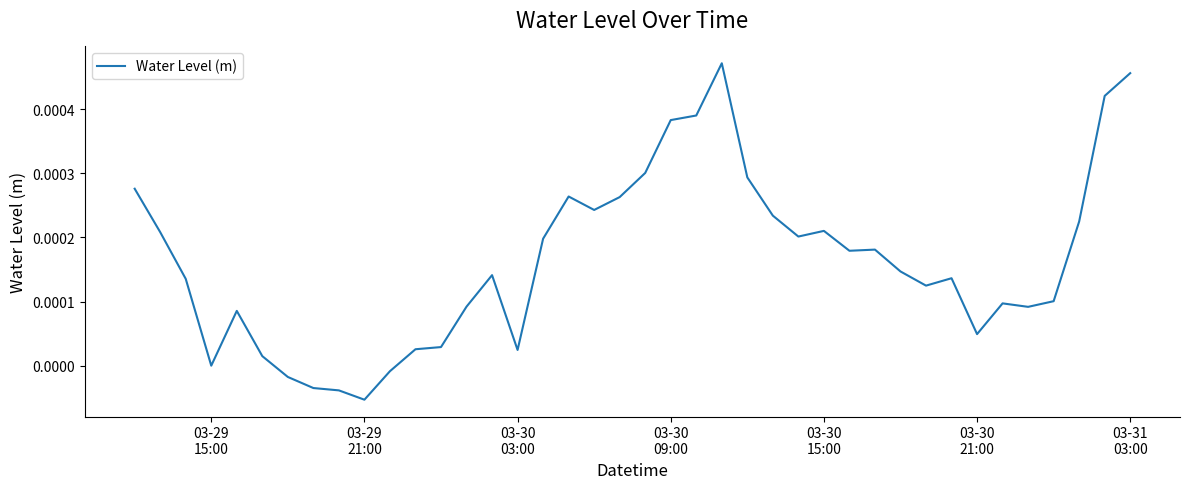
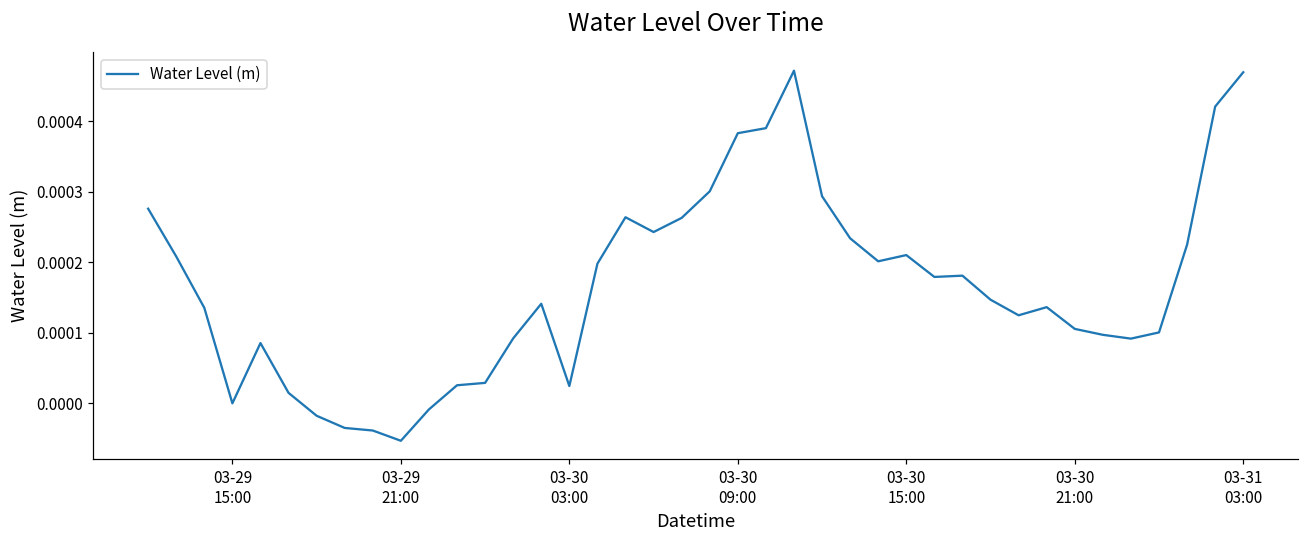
  {
    "03-29 15:00": 0.00000,
    "03-29 21:00": -0.00005,
    "03-30 03:00": 0.00002,
    "03-30 09:00": 0.00038,
    "03-30 15:00": 0.00021,
-   "03-30 21:00": 0.00005,
-   "03-31 03:00": 0.00046
+   "03-30 21:00": 0.00011,
+   "03-31 03:00": 0.00047
  }
